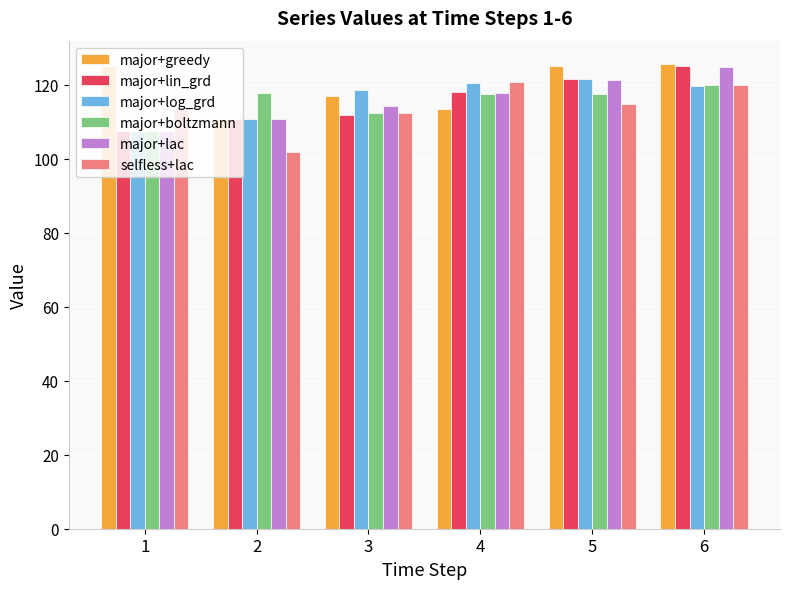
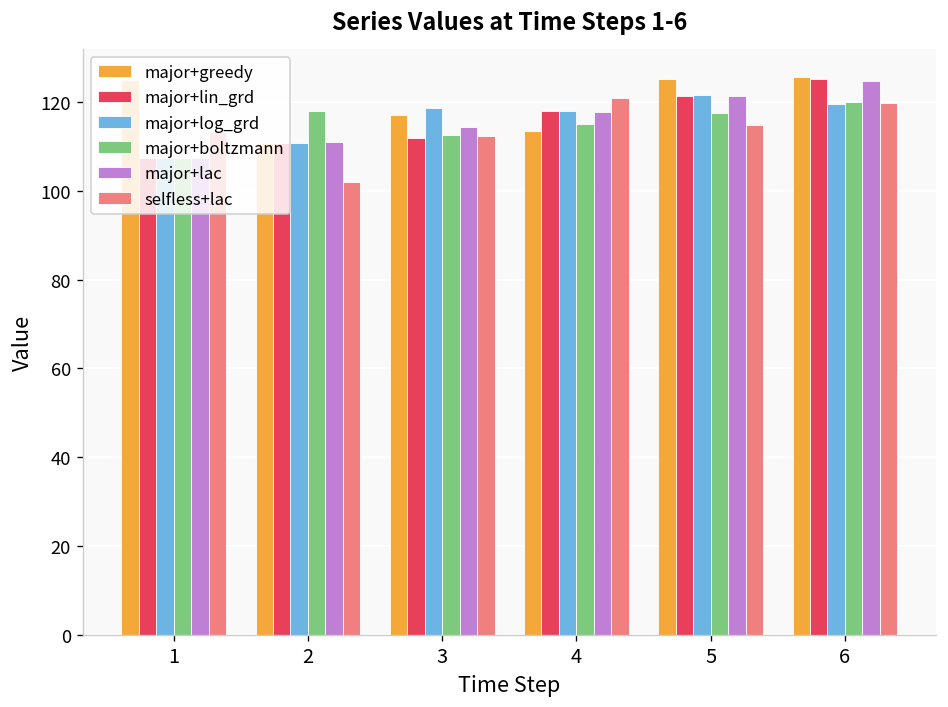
  {
    "major+greedy": {
      "3": 117,
      "4": 114,
      "5": 125,
      "6": 126
    },
    "major+lin_grd": {
      "3": 112,
      "4": 118,
      "5": 121,
      "6": 125
    },
    "major+log_grd": {
      "2": 111,
      "3": 119,
-     "4": 121,
+     "4": 118,
      "5": 122,
      "6": 120
    },
    "major+boltzmann": {
      "2": 118,
      "3": 113,
-     "4": 118,
+     "4": 115,
      "5": 118,
      "6": 120
    },
    "major+lac": {
      "2": 111,
      "3": 114,
      "4": 118,
      "5": 121,
      "6": 125
    },
    "selfless+lac": {
      "2": 102,
      "3": 112,
      "4": 121,
      "5": 115,
      "6": 120
    }
  }
